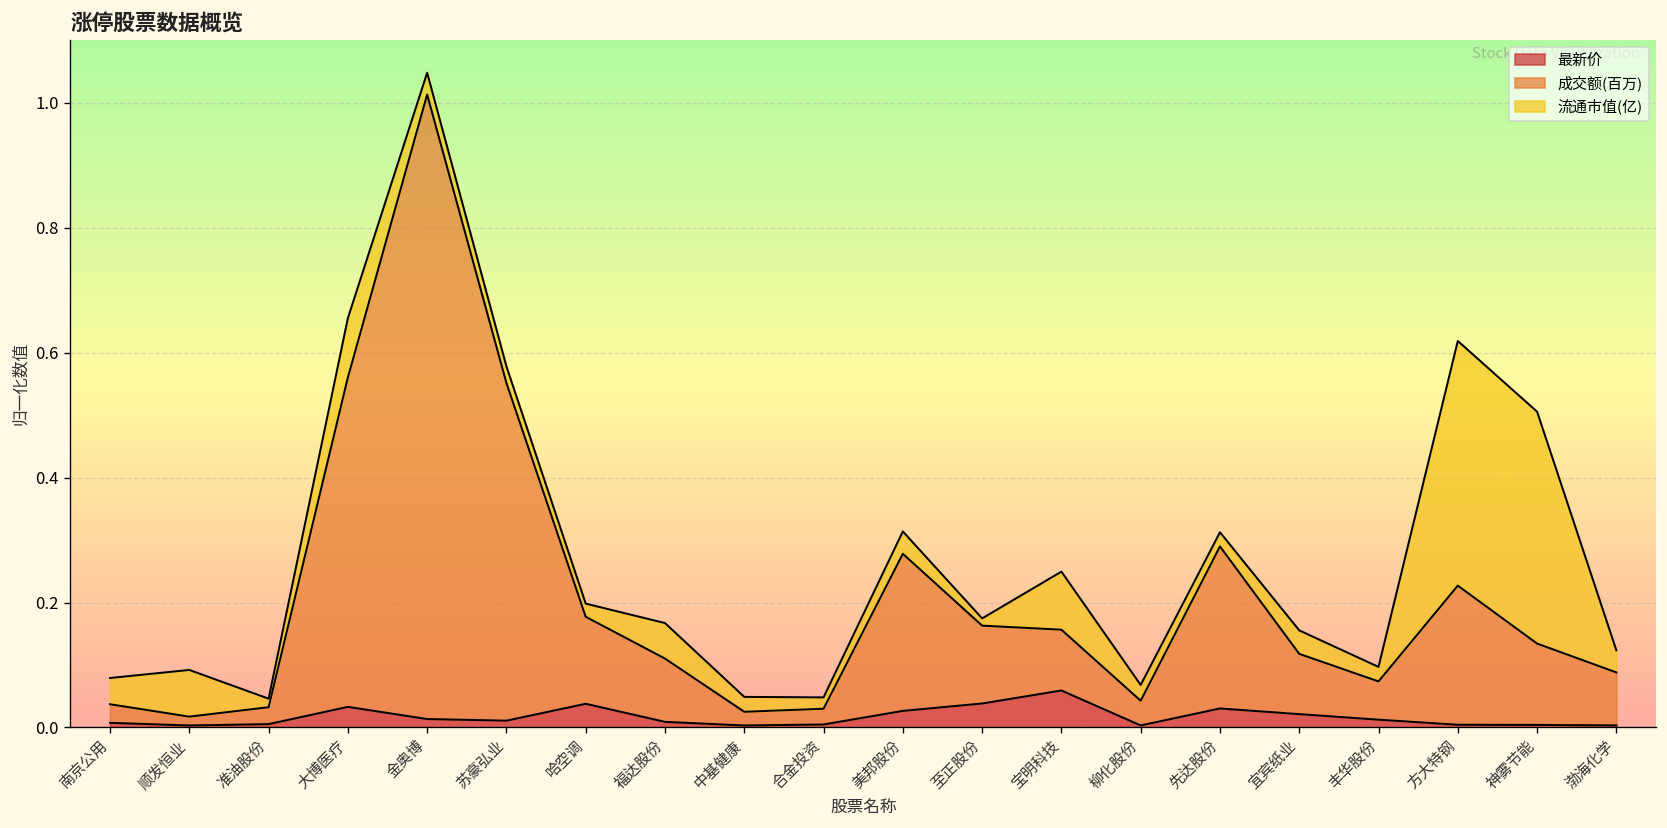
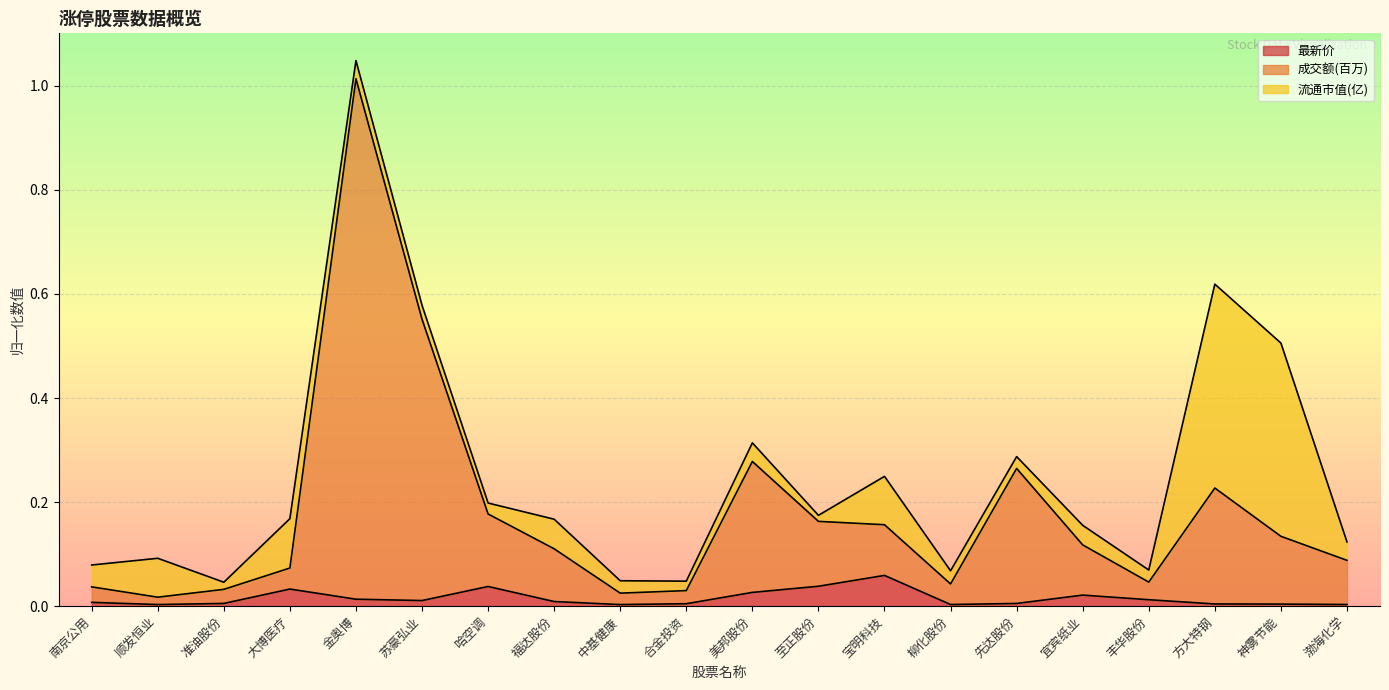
  {
    "最新价": {
      "南京公用": 0.01,
      "顺发恒业": 0.00,
      "准油股份": 0.01,
      "大博医疗": 0.03,
      "金奥博": 0.01,
      "苏豪弘业": 0.01,
      "哈空调": 0.04,
      "福达股份": 0.01,
      "中基健康": 0.00,
      "合金投资": 0.00,
      "美邦股份": 0.03,
      "至正股份": 0.04,
      "宝明科技": 0.06,
      "柳化股份": 0.00,
-     "先达股份": 0.03,
+     "先达股份": 0.01,
      "宜宾纸业": 0.02,
      "丰华股份": 0.01,
      "方大特钢": 0.00,
      "神雾节能": 0.00,
      "渤海化学": 0.00
    },
    "成交额(百万)": {
      "南京公用": 0.03,
      "顺发恒业": 0.01,
      "准油股份": 0.03,
-     "大博医疗": 0.53,
+     "大博医疗": 0.04,
      "金奥博": 1.00,
      "苏豪弘业": 0.54,
      "哈空调": 0.14,
      "福达股份": 0.10,
      "中基健康": 0.02,
      "合金投资": 0.03,
      "美邦股份": 0.25,
      "至正股份": 0.12,
      "宝明科技": 0.10,
      "柳化股份": 0.04,
      "先达股份": 0.26,
      "宜宾纸业": 0.10,
-     "丰华股份": 0.06,
+     "丰华股份": 0.03,
      "方大特钢": 0.22,
      "神雾节能": 0.13,
      "渤海化学": 0.08
    },
    "流通市值(亿)": {
      "南京公用": 0.04,
      "顺发恒业": 0.07,
      "准油股份": 0.01,
      "大博医疗": 0.09,
      "金奥博": 0.03,
      "苏豪弘业": 0.03,
      "哈空调": 0.02,
      "福达股份": 0.06,
      "中基健康": 0.02,
      "合金投资": 0.02,
      "美邦股份": 0.04,
      "至正股份": 0.01,
      "宝明科技": 0.09,
      "柳化股份": 0.03,
      "先达股份": 0.02,
      "宜宾纸业": 0.04,
      "丰华股份": 0.02,
      "方大特钢": 0.39,
      "神雾节能": 0.37,
      "渤海化学": 0.04
    }
  }
